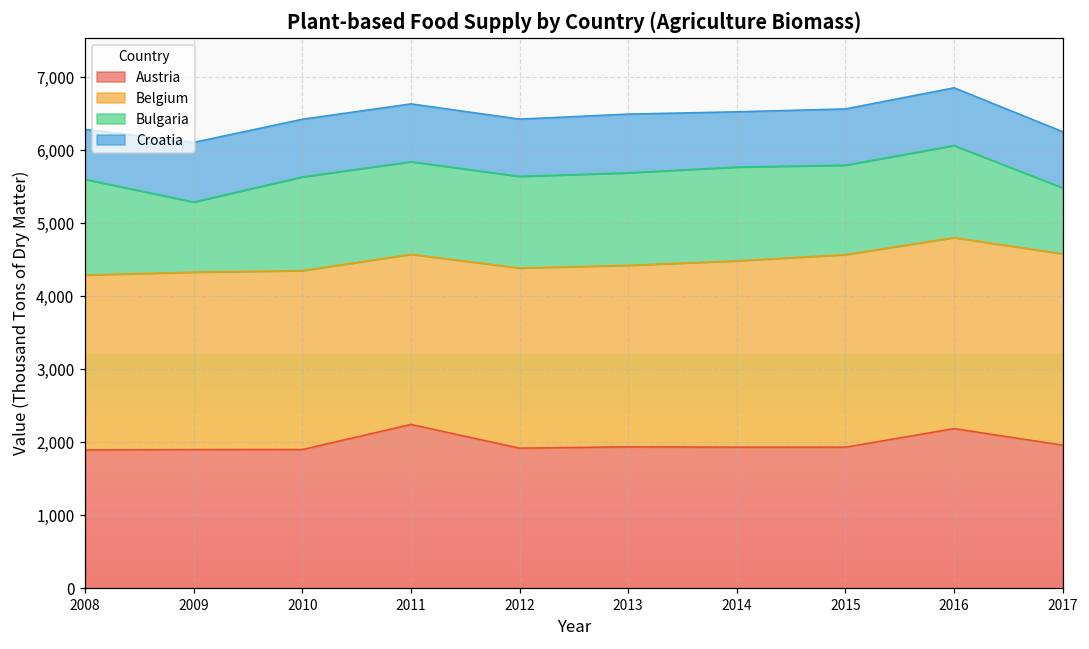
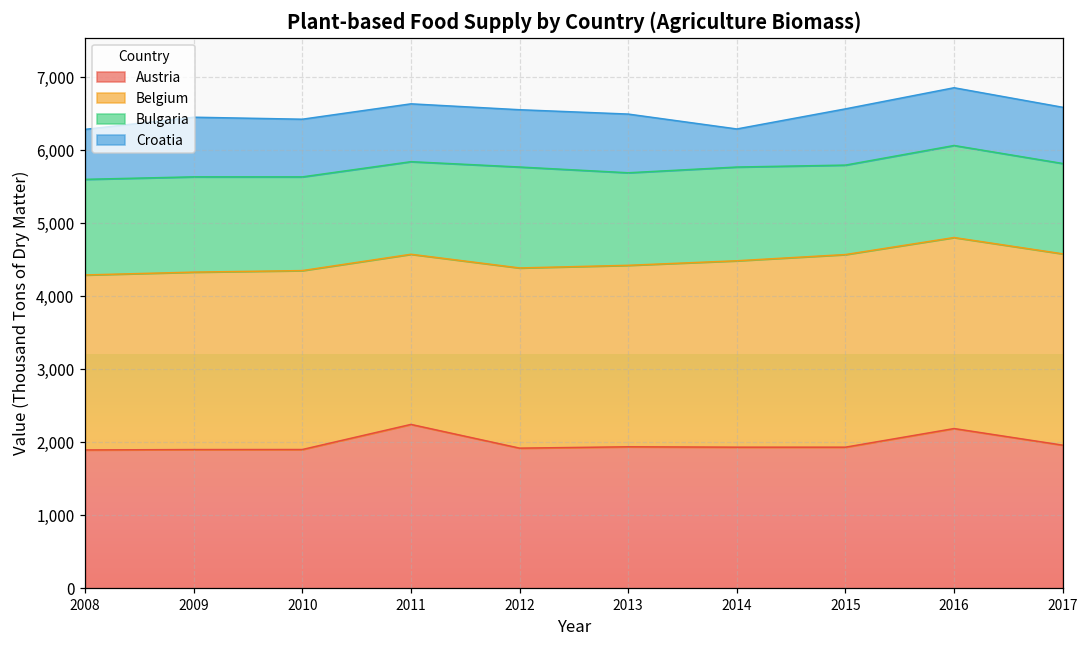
  {
    "Austria": {
      "2008": "1,900",
      "2009": "1,900",
      "2010": "1,900",
      "2011": "2,200",
      "2012": "1,900",
      "2013": "1,900",
      "2014": "1,900",
      "2015": "1,900",
      "2016": "2,200",
      "2017": "2,000"
    },
    "Belgium": {
      "2008": "2,400",
      "2009": "2,400",
      "2010": "2,500",
      "2011": "2,300",
      "2012": "2,500",
      "2013": "2,500",
      "2014": "2,600",
      "2015": "2,600",
      "2016": "2,600",
      "2017": "2,600"
    },
    "Bulgaria": {
      "2008": "1,300",
-     "2009": "1,000",
+     "2009": "1,300",
      "2010": "1,300",
      "2011": "1,300",
-     "2012": "1,300",
+     "2012": "1,400",
      "2013": "1,300",
      "2014": "1,300",
      "2015": "1,200",
      "2016": "1,300",
-     "2017": "900"
+     "2017": "1,200"
    },
    "Croatia": {
      "2008": "700",
      "2010": "800",
      "2011": "800",
      "2012": "800",
      "2013": "800",
-     "2014": "800",
+     "2014": "500",
      "2015": "800",
      "2016": "800",
      "2017": "800"
    }
  }
